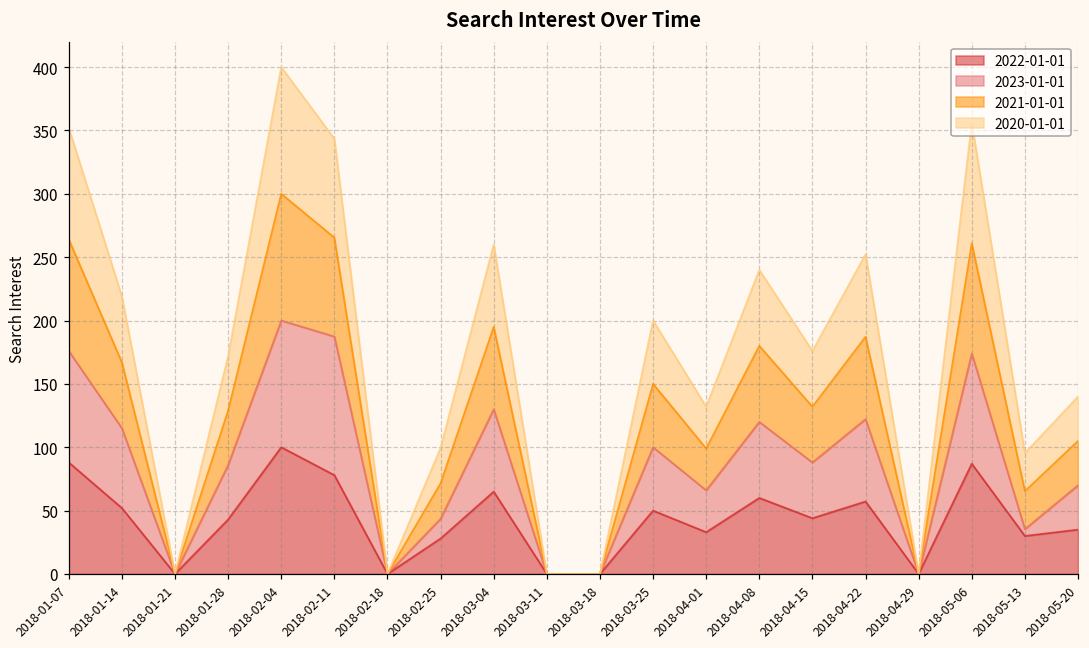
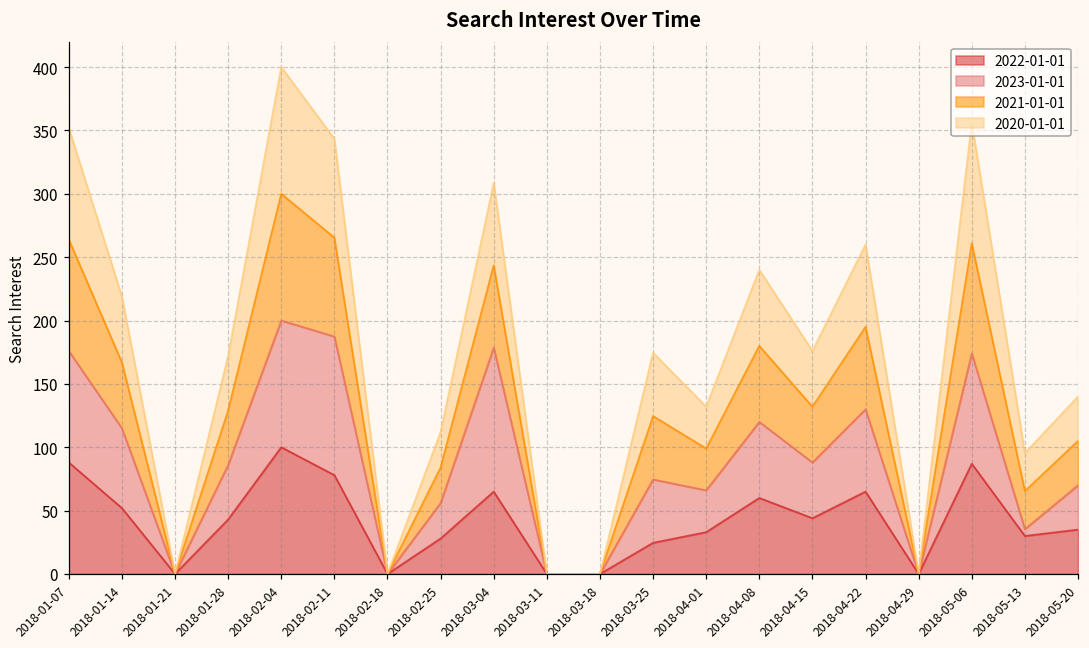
  {
    "2022-01-01": {
      "2018-01-07": 88,
      "2018-01-14": 52,
      "2018-01-28": 43,
      "2018-02-04": 100,
      "2018-02-11": 78,
      "2018-02-25": 28,
      "2018-03-04": 65,
-     "2018-03-25": 50,
+     "2018-03-25": 25,
      "2018-04-01": 33,
      "2018-04-08": 60,
      "2018-04-15": 44,
-     "2018-04-22": 57,
+     "2018-04-22": 65,
      "2018-05-06": 87,
      "2018-05-13": 30,
      "2018-05-20": 35
    },
    "2023-01-01": {
      "2018-01-07": 88,
      "2018-01-14": 63,
      "2018-01-28": 43,
      "2018-02-04": 100,
      "2018-02-11": 109,
-     "2018-02-25": 16,
-     "2018-03-04": 65,
+     "2018-02-25": 28,
+     "2018-03-04": 114,
      "2018-03-25": 50,
      "2018-04-01": 33,
      "2018-04-08": 60,
      "2018-04-15": 44,
      "2018-04-22": 65,
      "2018-05-06": 87,
      "2018-05-13": 5,
      "2018-05-20": 35
    },
    "2021-01-01": {
      "2018-01-07": 88,
      "2018-01-14": 52,
      "2018-01-28": 43,
      "2018-02-04": 100,
      "2018-02-11": 78,
      "2018-02-25": 28,
      "2018-03-04": 65,
      "2018-03-25": 50,
      "2018-04-01": 33,
      "2018-04-08": 60,
      "2018-04-15": 44,
      "2018-04-22": 65,
      "2018-05-06": 87,
      "2018-05-13": 30,
      "2018-05-20": 35
    },
    "2020-01-01": {
      "2018-01-07": 88,
      "2018-01-14": 52,
      "2018-01-28": 43,
      "2018-02-04": 100,
      "2018-02-11": 78,
      "2018-02-25": 28,
      "2018-03-04": 65,
      "2018-03-25": 50,
      "2018-04-01": 33,
      "2018-04-08": 60,
      "2018-04-15": 44,
      "2018-04-22": 65,
      "2018-05-13": 30,
      "2018-05-20": 35
    }
  }
